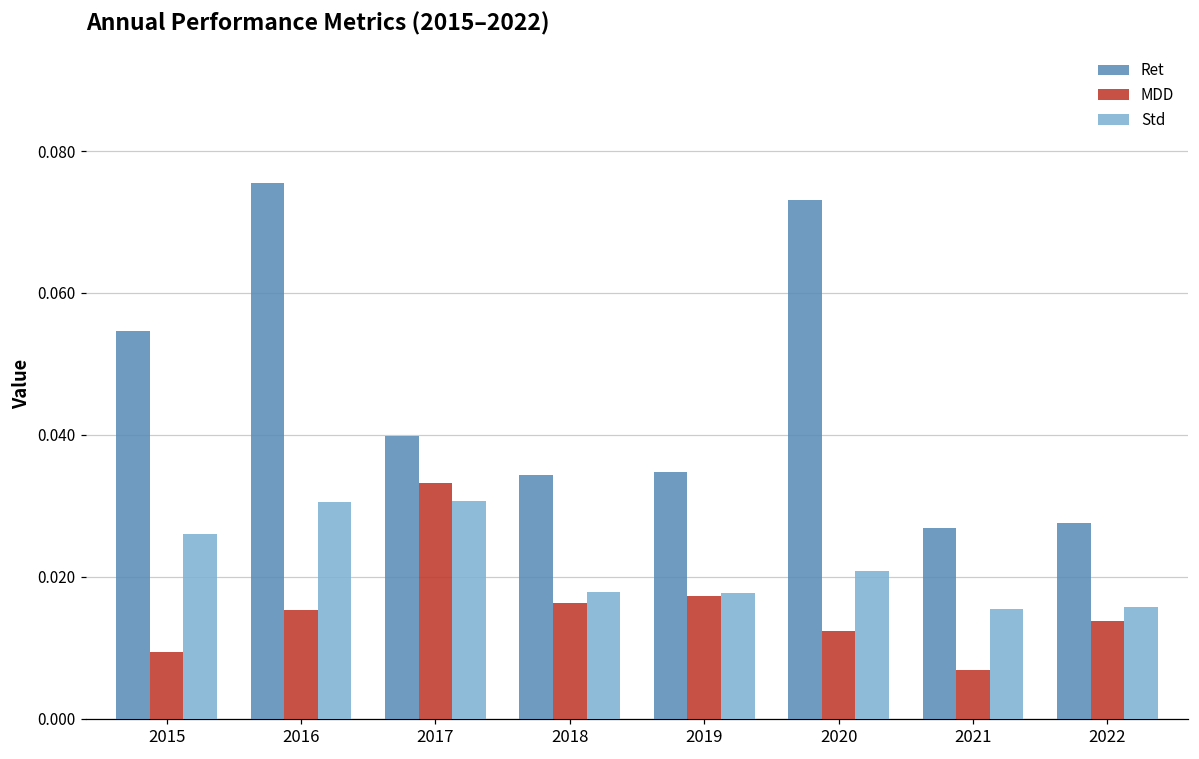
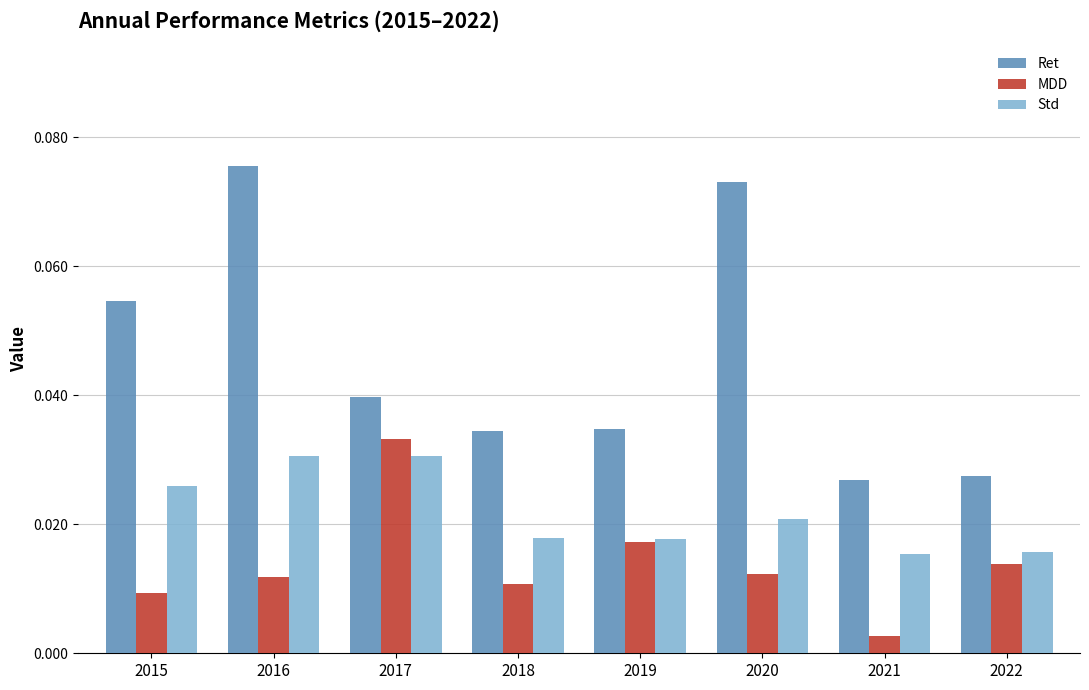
  {
    "MDD": {
      "2015": 0.009,
-     "2016": 0.015,
+     "2016": 0.012,
      "2017": 0.033,
-     "2018": 0.016,
+     "2018": 0.011,
      "2019": 0.017,
      "2020": 0.012,
-     "2021": 0.007,
+     "2021": 0.003,
      "2022": 0.014
    }
  }
